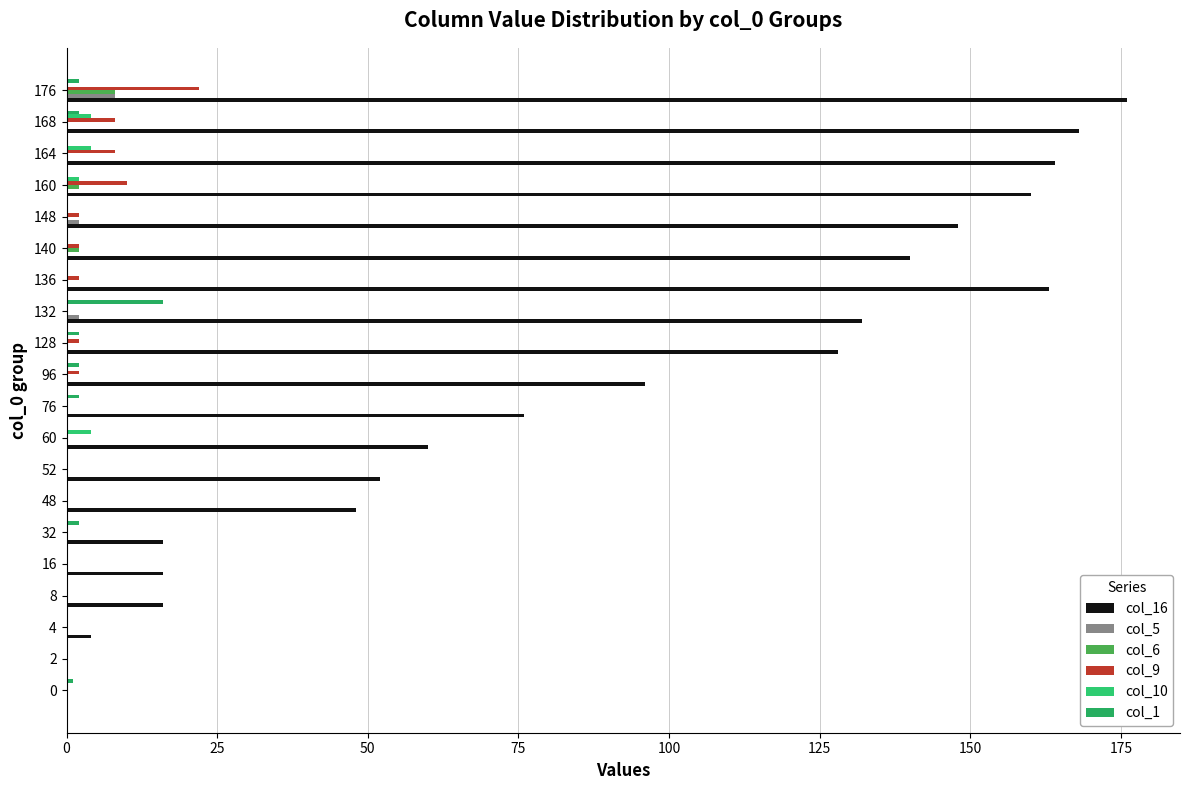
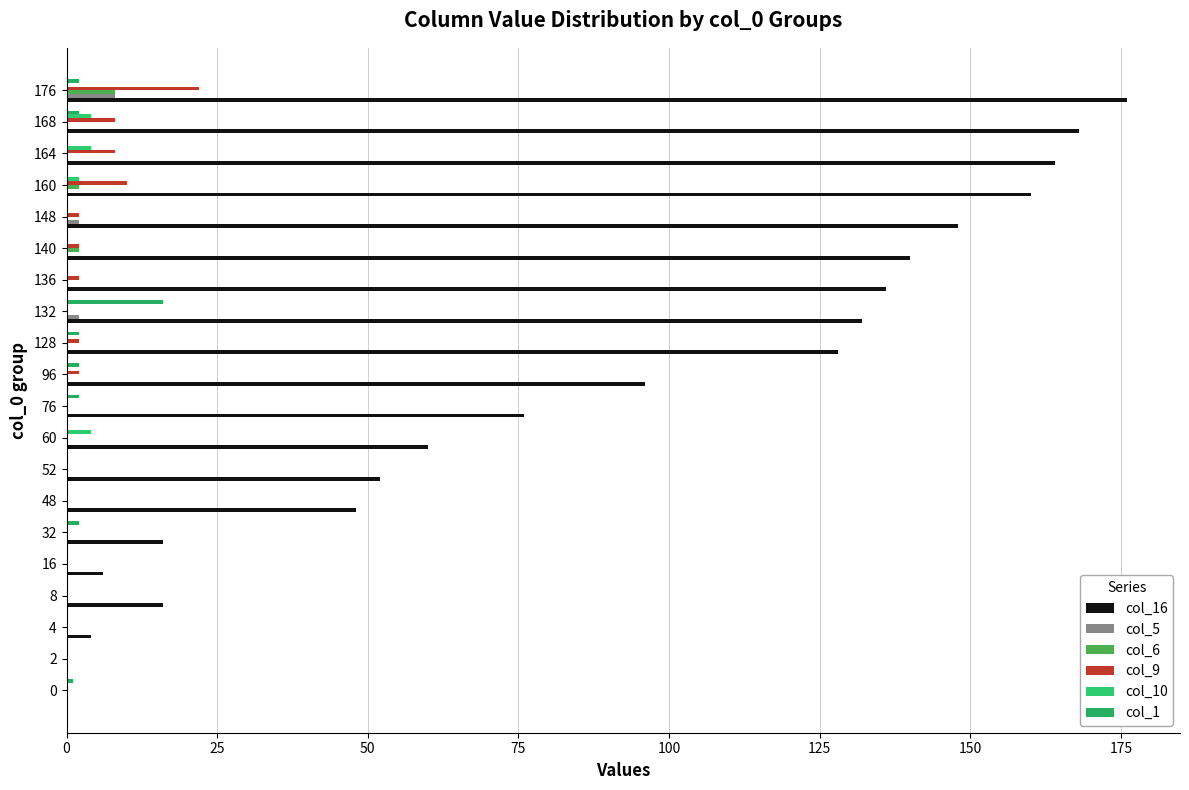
  {
    "col_16": {
      "176": 176,
      "168": 168,
      "164": 164,
      "160": 160,
      "148": 148,
      "140": 140,
-     "136": 163,
+     "136": 136,
      "132": 132,
      "128": 128,
      "96": 96,
      "76": 76,
      "60": 60,
      "52": 52,
      "48": 48,
      "32": 16,
-     "16": 16,
+     "16": 6,
      "8": 16,
      "4": 4,
      "2": 0,
      "0": 0
    },
    "col_5": {
      "176": 8,
      "168": 0,
      "164": 0,
      "160": 0,
      "148": 2,
      "140": 0,
      "136": 0,
      "132": 2,
      "128": 0,
      "96": 0,
      "76": 0,
      "60": 0,
      "52": 0,
      "48": 0,
      "32": 0,
      "16": 0,
      "8": 0,
      "4": 0,
      "2": 0,
      "0": 0
    },
    "col_9": {
      "176": 22,
      "168": 8,
      "164": 8,
      "160": 10,
      "148": 2,
      "140": 2,
      "136": 2,
      "132": 0,
      "128": 2,
      "96": 2,
      "76": 0,
      "60": 0,
      "52": 0,
      "48": 0,
      "32": 0,
      "16": 0,
      "8": 0,
      "4": 0,
      "2": 0,
      "0": 0
    }
  }
